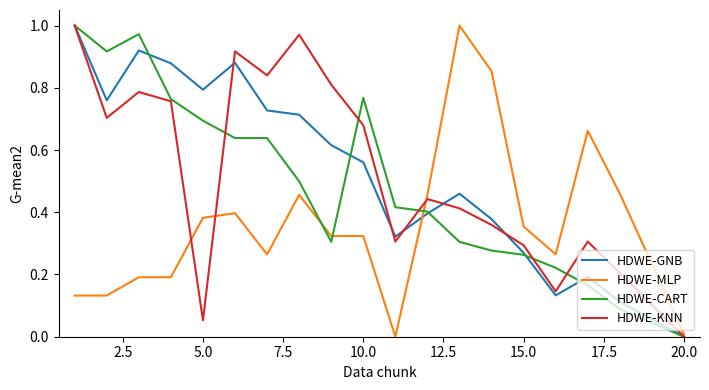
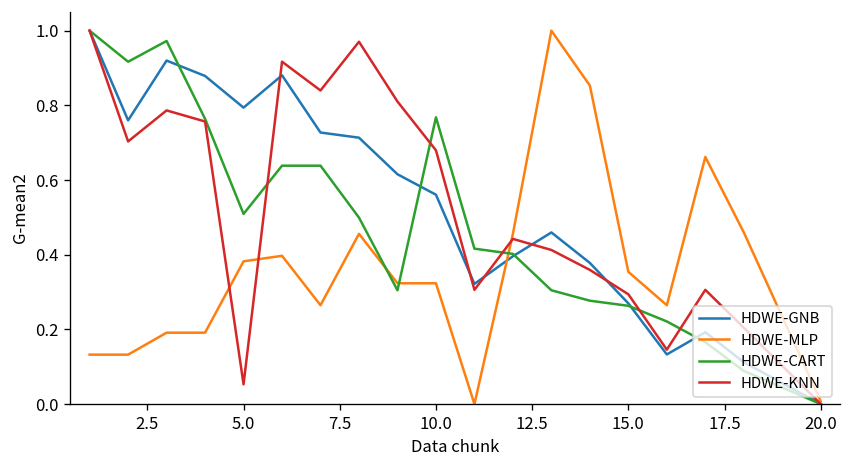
  {
    "HDWE-GNB": {
      "5.0": 0.79,
      "10.0": 0.56
    },
    "HDWE-MLP": {
      "5.0": 0.38,
      "10.0": 0.32,
      "15.0": 0.35
    },
    "HDWE-CART": {
-     "5.0": 0.69,
+     "5.0": 0.51,
      "10.0": 0.77
    },
    "HDWE-KNN": {
      "5.0": 0.05,
      "10.0": 0.68,
      "15.0": 0.29
    }
  }
